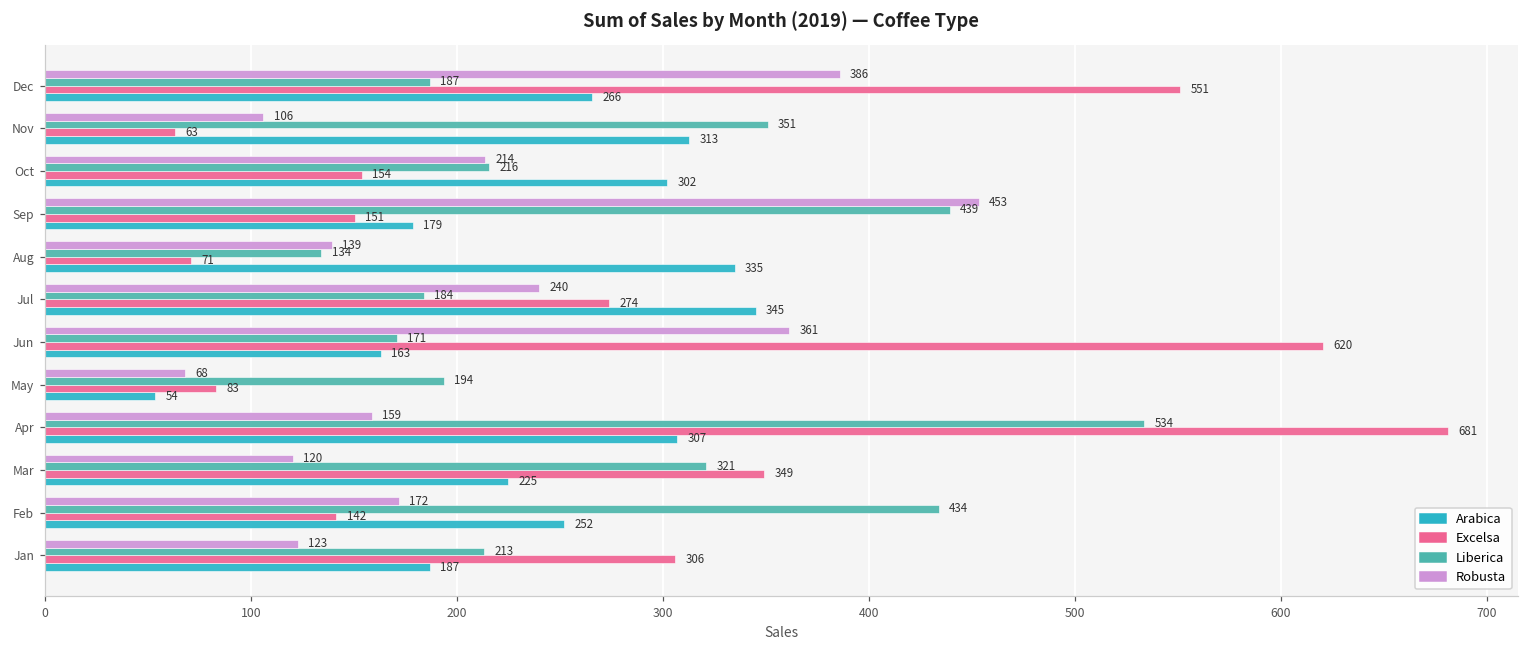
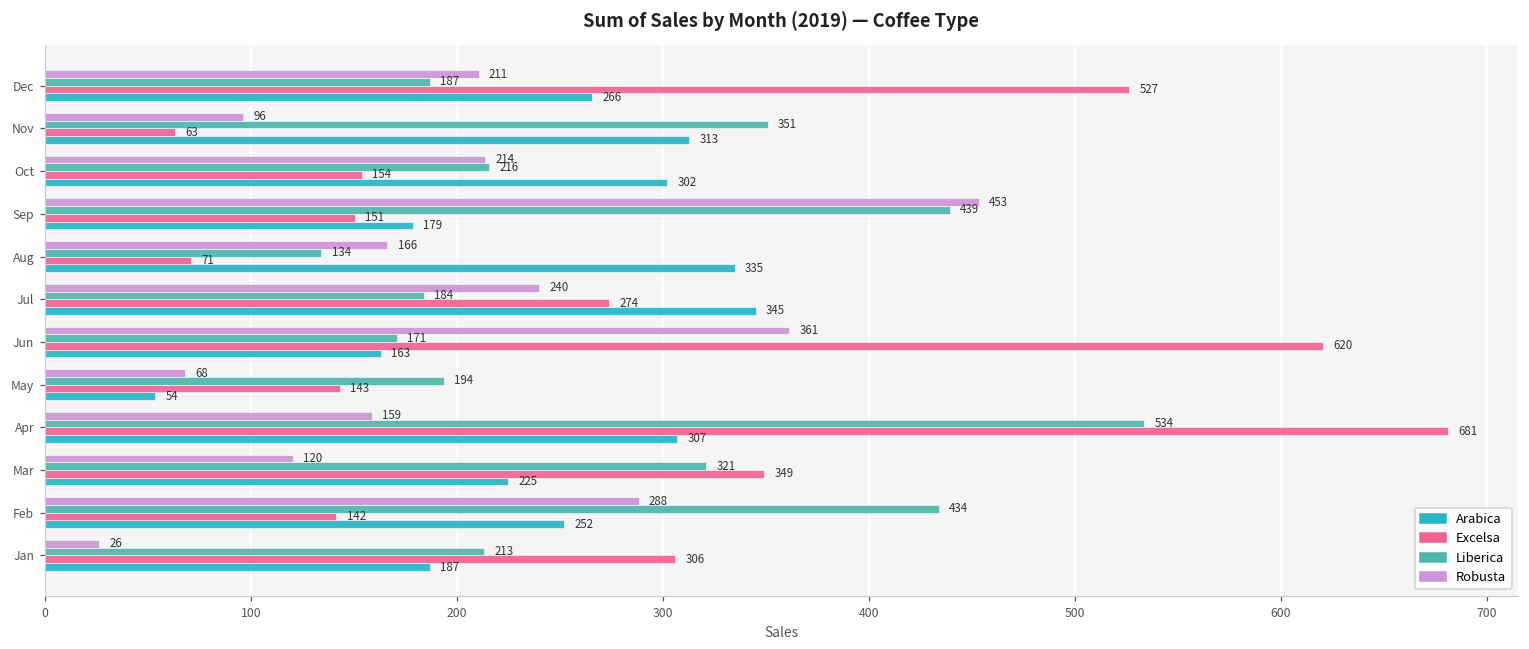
  {
    "Excelsa": {
-     "Dec": 551,
+     "Dec": 527,
      "Nov": 63,
      "Oct": 154,
      "Sep": 151,
      "Aug": 71,
      "Jul": 274,
      "Jun": 620,
-     "May": 83,
+     "May": 143,
      "Apr": 681,
      "Mar": 349,
      "Feb": 142,
      "Jan": 306
    },
    "Robusta": {
-     "Dec": 386,
-     "Nov": 106,
+     "Dec": 211,
+     "Nov": 96,
      "Sep": 453,
-     "Aug": 139,
+     "Aug": 166,
      "Jul": 240,
      "Jun": 361,
      "May": 68,
      "Apr": 159,
      "Mar": 120,
-     "Feb": 172,
-     "Jan": 123
+     "Feb": 288,
+     "Jan": 26
    }
  }
